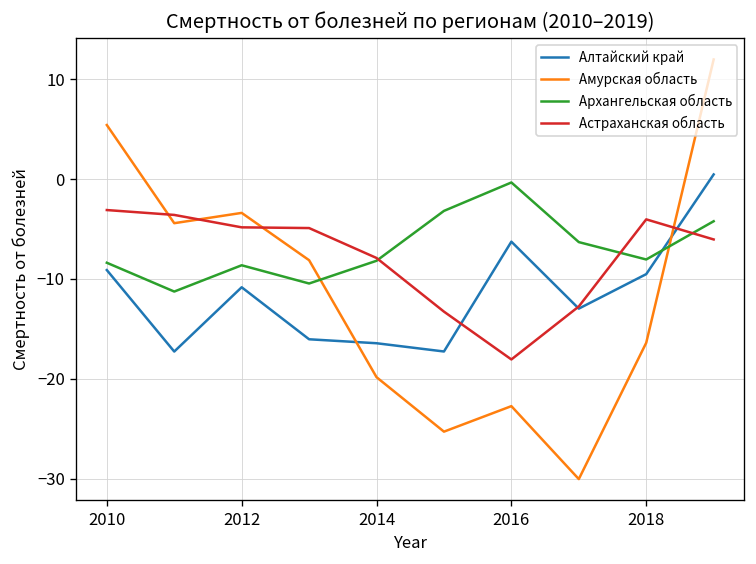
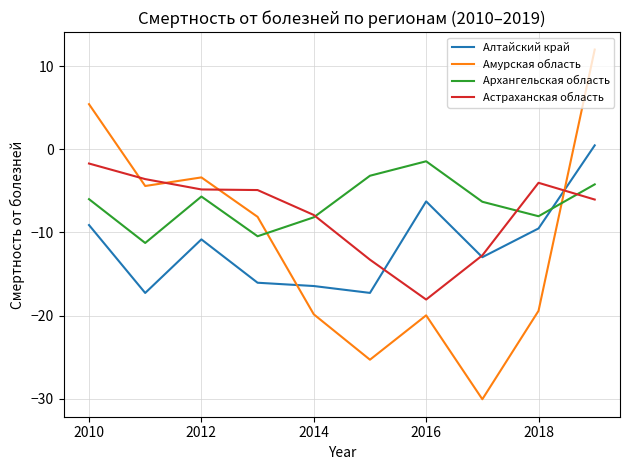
  {
    "Алтайский край": {
      "2010": -9,
      "2012": -11,
      "2014": -16,
      "2016": -6,
      "2018": -10
    },
    "Амурская область": {
      "2010": 5,
      "2012": -3,
      "2014": -20,
-     "2016": -23,
-     "2018": -16
+     "2016": -20,
+     "2018": -19
    },
    "Архангельская область": {
-     "2010": -8,
-     "2012": -9,
-     "2016": 0,
+     "2010": -6,
+     "2012": -6,
+     "2016": -1,
      "2018": -8
    },
    "Астраханская область": {
-     "2010": -3,
+     "2010": -2,
      "2012": -5,
      "2016": -18,
      "2018": -4
    }
  }
